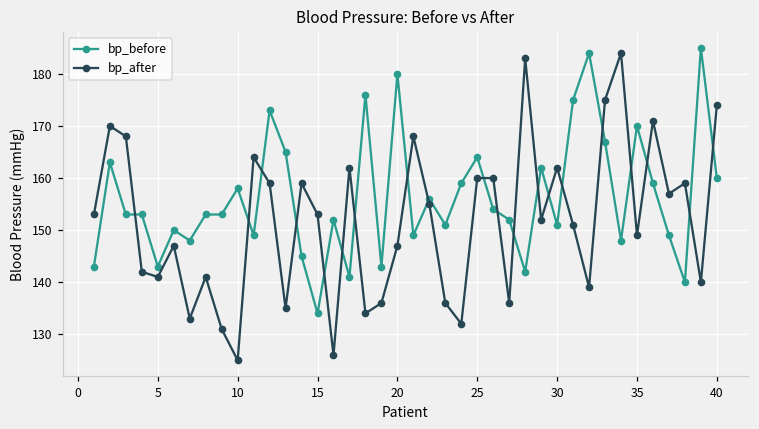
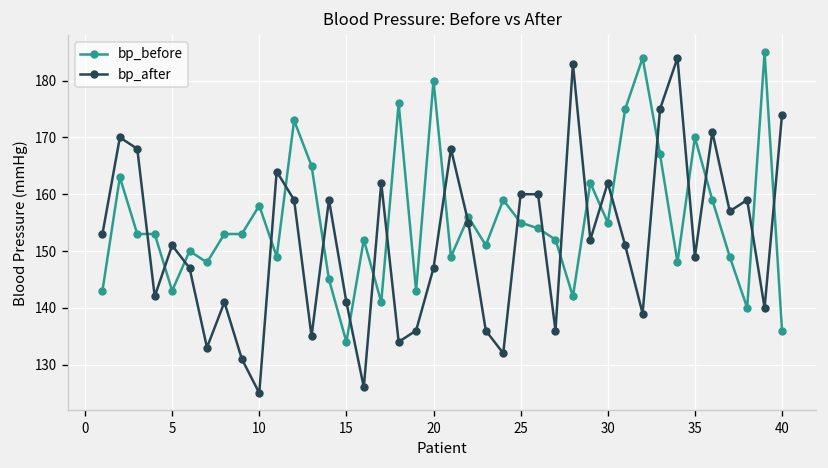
  {
    "bp_before": {
      "5": 143,
      "10": 158,
      "15": 134,
      "20": 180,
-     "25": 164,
-     "30": 151,
+     "25": 155,
+     "30": 155,
      "35": 170,
-     "40": 160
+     "40": 136
    },
    "bp_after": {
-     "5": 141,
+     "5": 151,
      "10": 125,
-     "15": 153,
+     "15": 141,
      "20": 147,
      "25": 160,
      "30": 162,
      "35": 149,
      "40": 174
    }
  }
